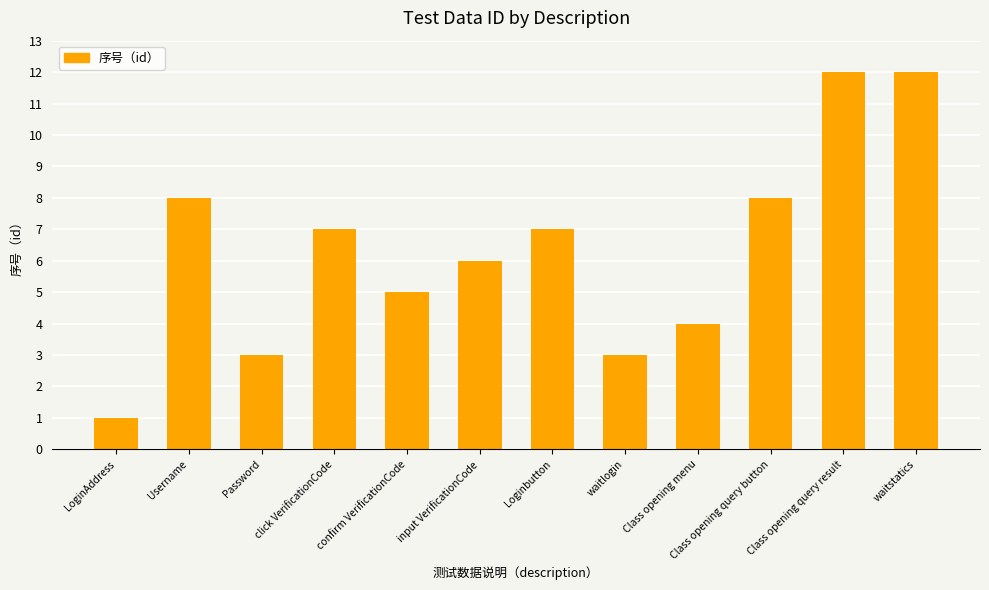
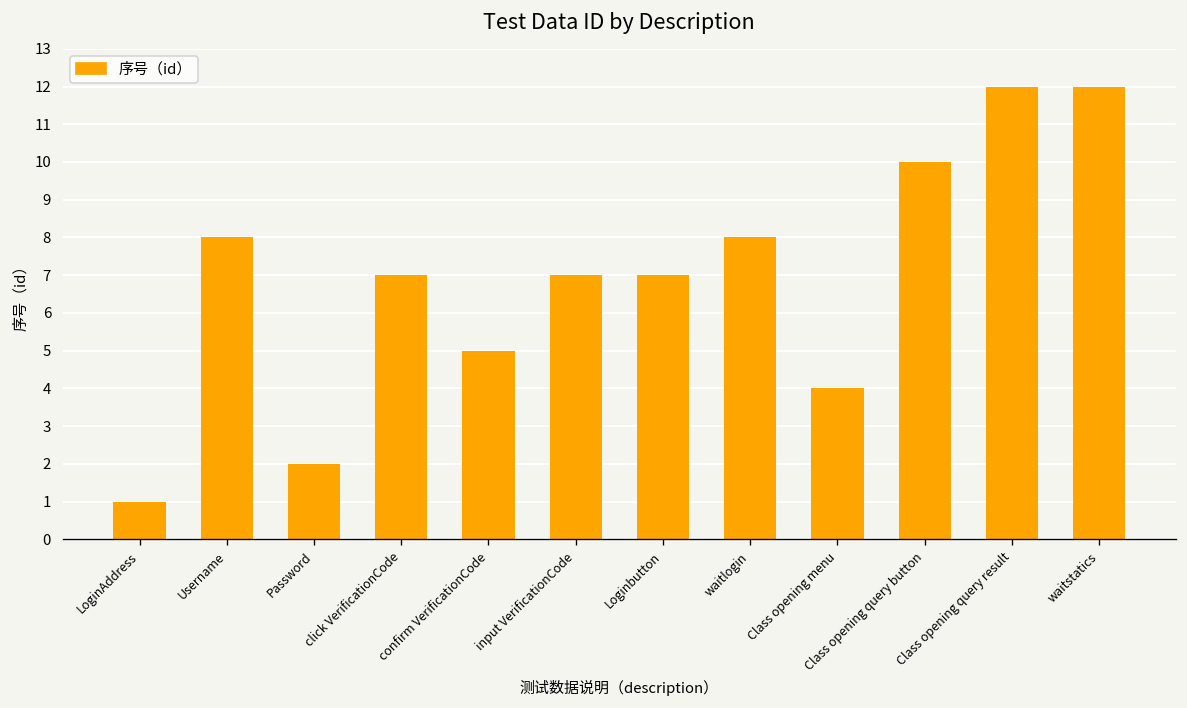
  {
    "LoginAddress": 1,
    "Username": 8,
-   "Password": 3,
+   "Password": 2,
    "click VerificationCode": 7,
    "confirm VerificationCode": 5,
-   "input VerificationCode": 6,
+   "input VerificationCode": 7,
    "Loginbutton": 7,
-   "waitlogin": 3,
+   "waitlogin": 8,
    "Class opening menu": 4,
-   "Class opening query button": 8,
+   "Class opening query button": 10,
    "Class opening query result": 12,
    "waitstatics": 12
  }
